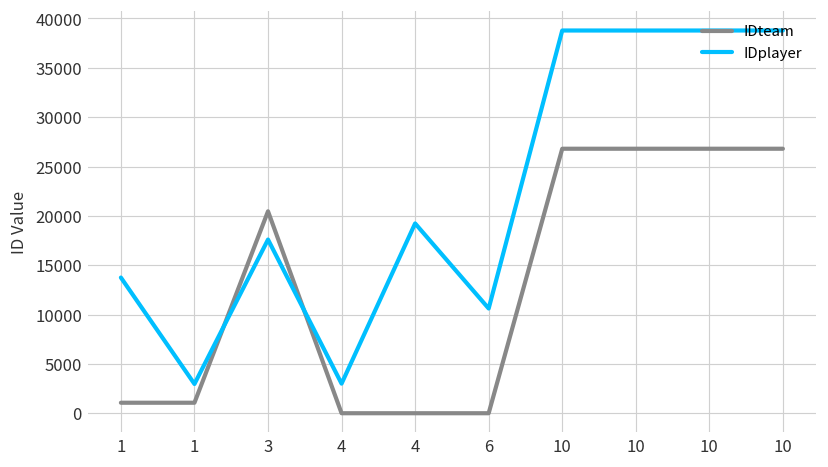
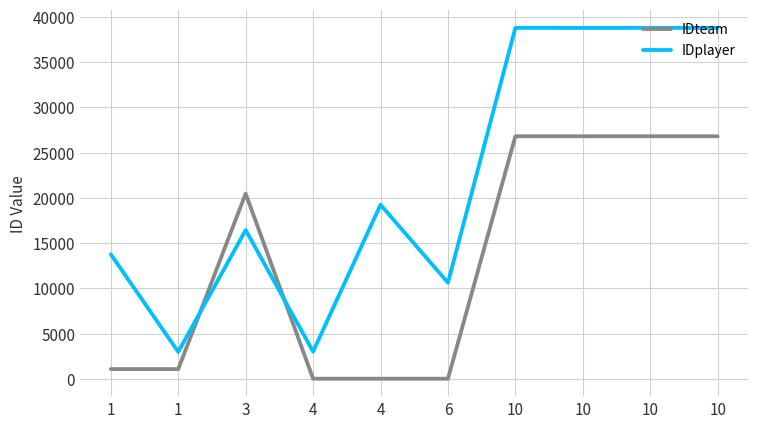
  {
    "IDteam": {
      "3": 20000,
      "6": 0
    },
    "IDplayer": {
-     "3": 18000,
+     "3": 16000,
      "6": 11000
    }
  }
